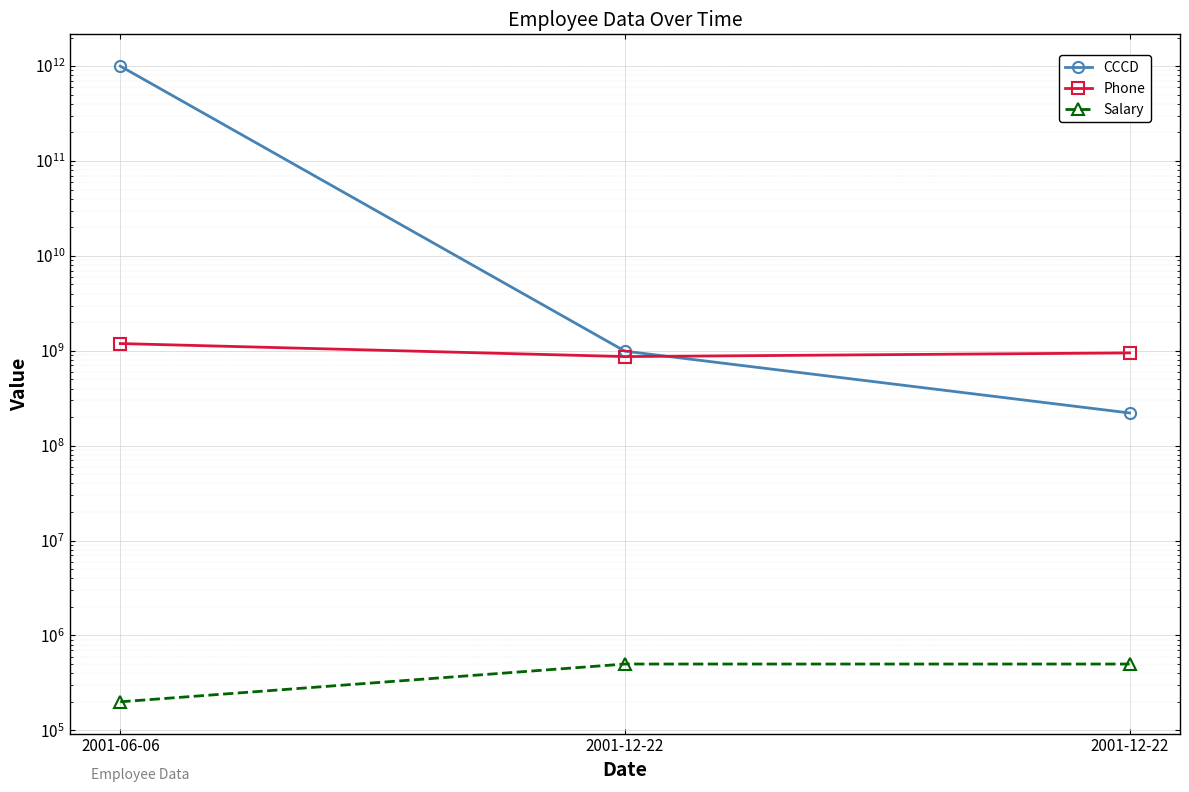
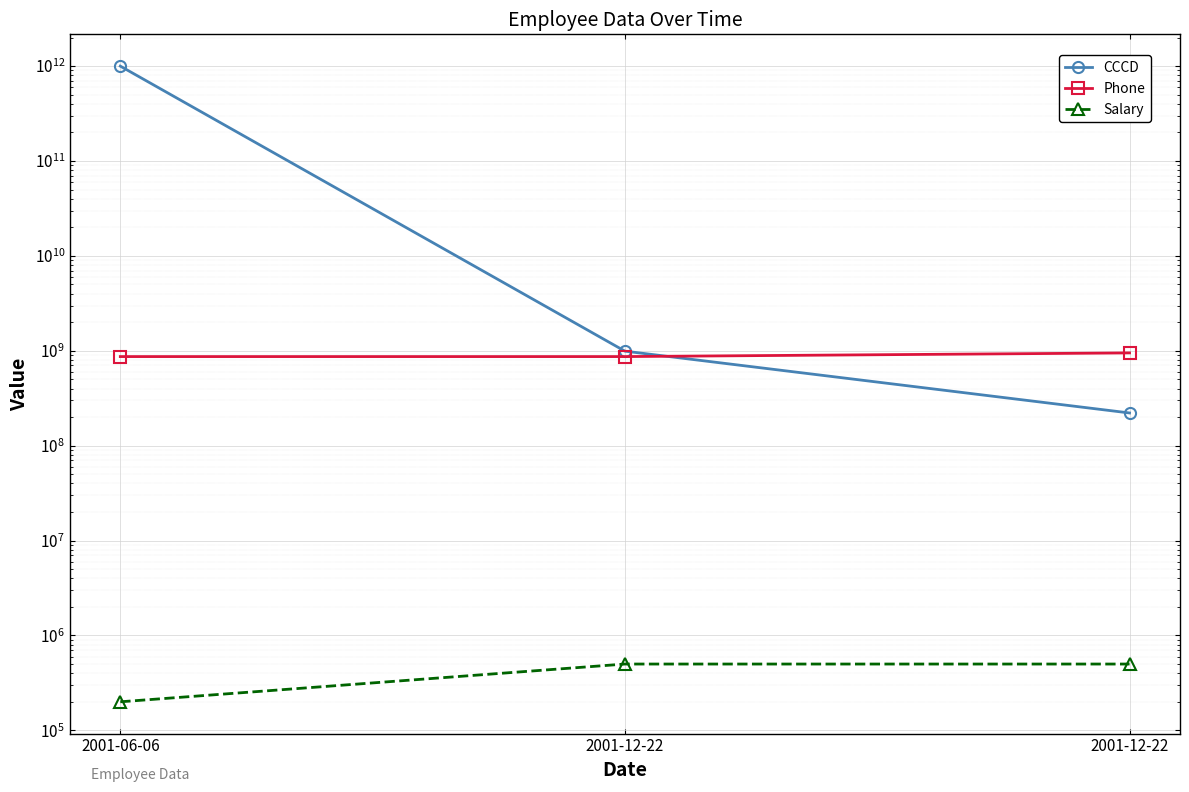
  {
    "CCCD": {
      "2001-06-06": 1000000000000
    },
    "Phone": {
-     "2001-06-06": 1200000000
+     "2001-06-06": 900000000
    },
    "Salary": {
      "2001-06-06": 200000
    }
  }
